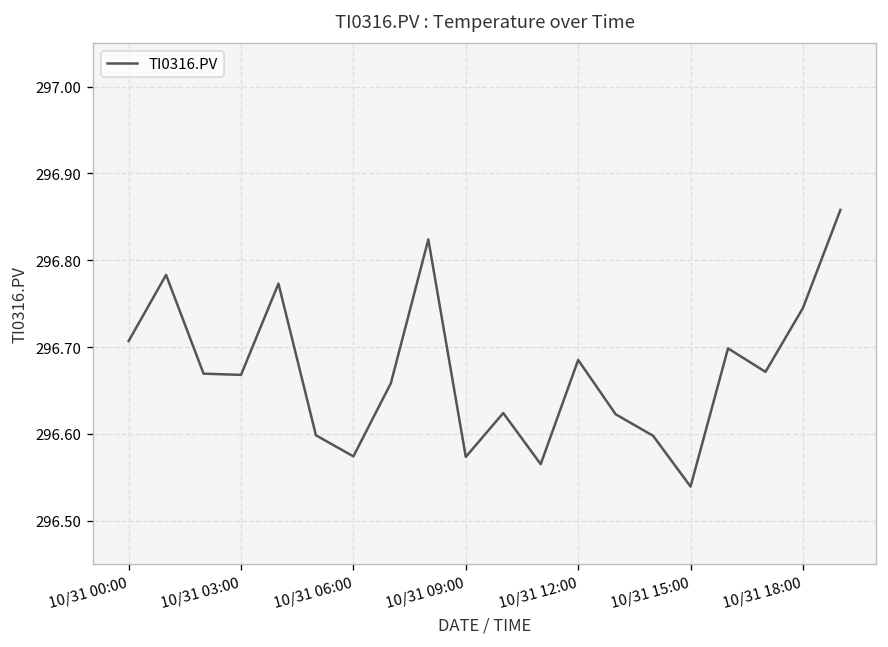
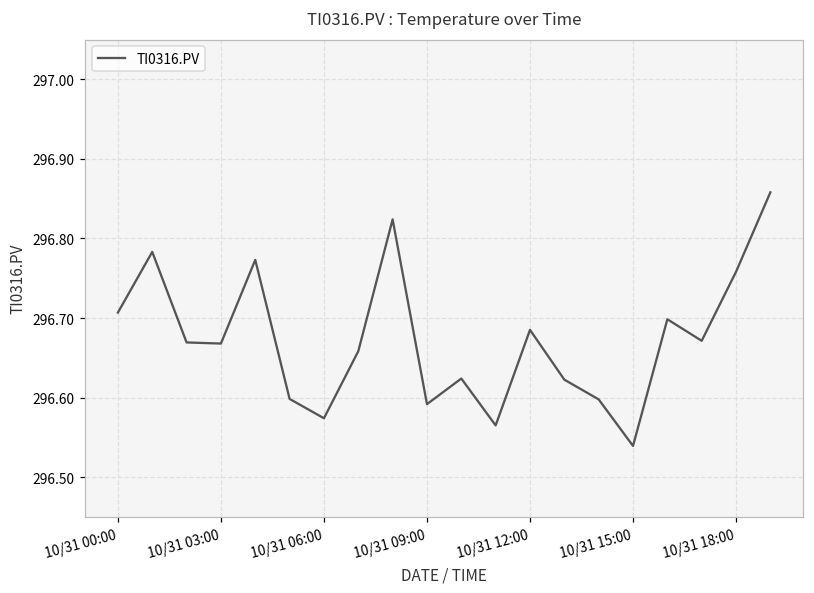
  {
    "10/31 00:00": 296.71,
    "10/31 03:00": 296.67,
    "10/31 06:00": 296.57,
-   "10/31 09:00": 296.57,
+   "10/31 09:00": 296.59,
    "10/31 12:00": 296.69,
    "10/31 15:00": 296.54,
-   "10/31 18:00": 296.74
+   "10/31 18:00": 296.76
  }
